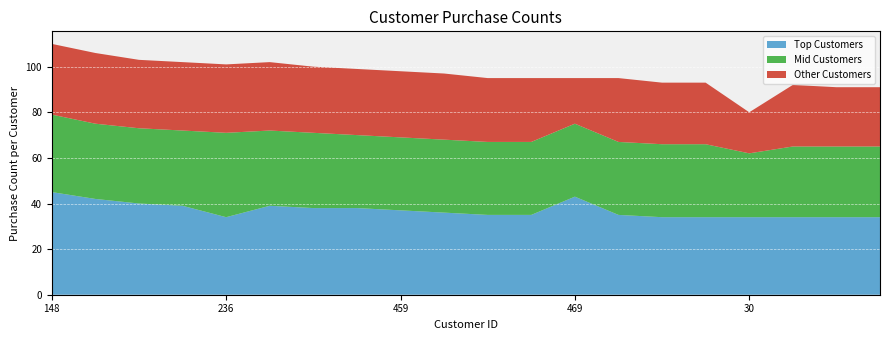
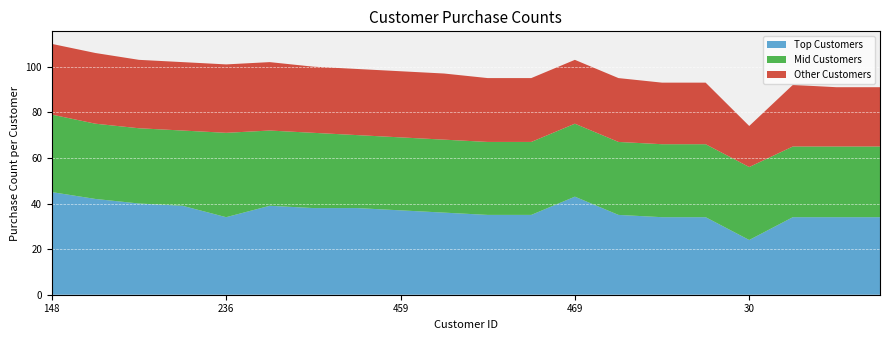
  {
    "Top Customers": {
      "148": 45,
      "236": 34,
      "459": 37,
      "469": 43,
-     "30": 34
+     "30": 24
    },
    "Mid Customers": {
      "148": 34,
      "236": 37,
      "459": 32,
      "469": 32,
-     "30": 28
+     "30": 32
    },
    "Other Customers": {
      "148": 31,
      "236": 30,
      "459": 29,
-     "469": 20,
+     "469": 28,
      "30": 18
    }
  }
